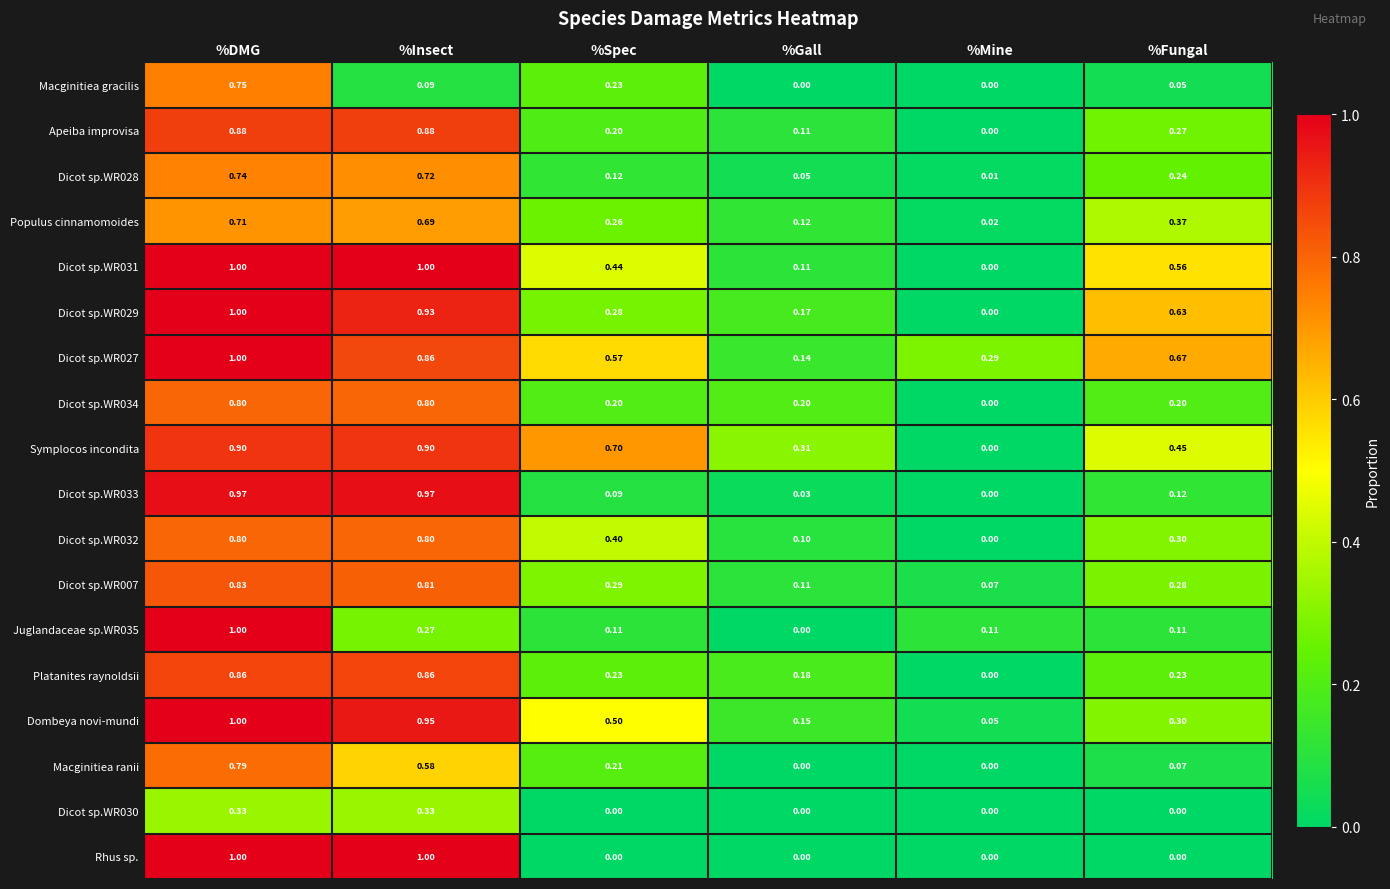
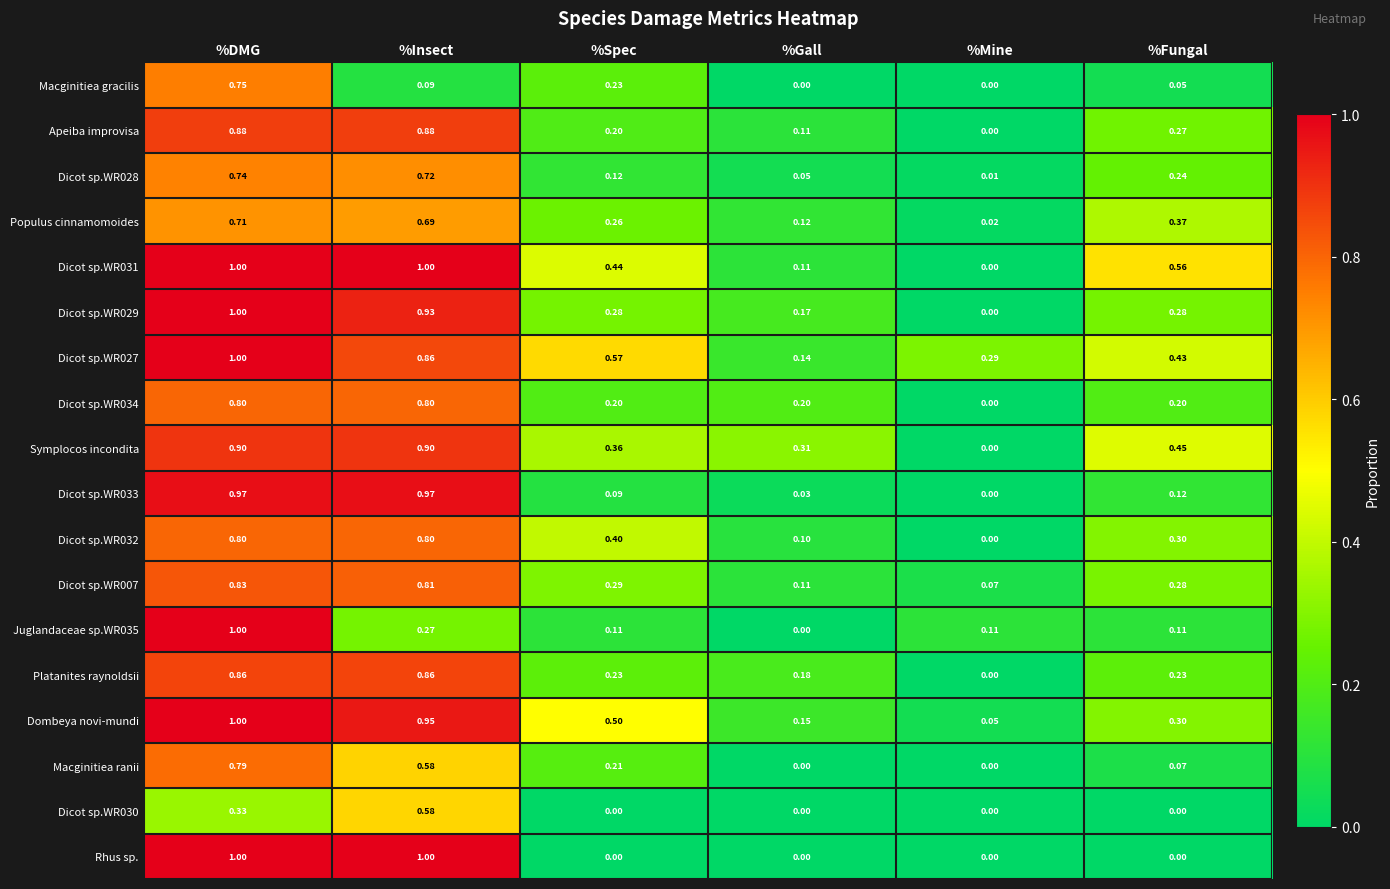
  {
    "Macginitiea gracilis": {
      "%DMG": 0.75,
      "%Insect": 0.09,
      "%Spec": 0.23,
      "%Gall": 0.00,
      "%Mine": 0.00,
      "%Fungal": 0.05
    },
    "Apeiba improvisa": {
      "%DMG": 0.88,
      "%Insect": 0.88,
      "%Spec": 0.20,
      "%Gall": 0.11,
      "%Mine": 0.00,
      "%Fungal": 0.27
    },
    "Dicot sp.WR028": {
      "%DMG": 0.74,
      "%Insect": 0.72,
      "%Spec": 0.12,
      "%Gall": 0.05,
      "%Mine": 0.01,
      "%Fungal": 0.24
    },
    "Populus cinnamomoides": {
      "%DMG": 0.71,
      "%Insect": 0.69,
      "%Spec": 0.26,
      "%Gall": 0.12,
      "%Mine": 0.02,
      "%Fungal": 0.37
    },
    "Dicot sp.WR031": {
      "%DMG": 1.00,
      "%Insect": 1.00,
      "%Spec": 0.44,
      "%Gall": 0.11,
      "%Mine": 0.00,
      "%Fungal": 0.56
    },
    "Dicot sp.WR029": {
      "%DMG": 1.00,
      "%Insect": 0.93,
      "%Spec": 0.28,
      "%Gall": 0.17,
      "%Mine": 0.00,
-     "%Fungal": 0.63
+     "%Fungal": 0.28
    },
    "Dicot sp.WR027": {
      "%DMG": 1.00,
      "%Insect": 0.86,
      "%Spec": 0.57,
      "%Gall": 0.14,
      "%Mine": 0.29,
-     "%Fungal": 0.67
+     "%Fungal": 0.43
    },
    "Dicot sp.WR034": {
      "%DMG": 0.80,
      "%Insect": 0.80,
      "%Spec": 0.20,
      "%Gall": 0.20,
      "%Mine": 0.00,
      "%Fungal": 0.20
    },
    "Symplocos incondita": {
      "%DMG": 0.90,
      "%Insect": 0.90,
-     "%Spec": 0.70,
+     "%Spec": 0.36,
      "%Gall": 0.31,
      "%Mine": 0.00,
      "%Fungal": 0.45
    },
    "Dicot sp.WR033": {
      "%DMG": 0.97,
      "%Insect": 0.97,
      "%Spec": 0.09,
      "%Gall": 0.03,
      "%Mine": 0.00,
      "%Fungal": 0.12
    },
    "Dicot sp.WR032": {
      "%DMG": 0.80,
      "%Insect": 0.80,
      "%Spec": 0.40,
      "%Gall": 0.10,
      "%Mine": 0.00,
      "%Fungal": 0.30
    },
    "Dicot sp.WR007": {
      "%DMG": 0.83,
      "%Insect": 0.81,
      "%Spec": 0.29,
      "%Gall": 0.11,
      "%Mine": 0.07,
      "%Fungal": 0.28
    },
    "Juglandaceae sp.WR035": {
      "%DMG": 1.00,
      "%Insect": 0.27,
      "%Spec": 0.11,
      "%Gall": 0.00,
      "%Mine": 0.11,
      "%Fungal": 0.11
    },
    "Platanites raynoldsii": {
      "%DMG": 0.86,
      "%Insect": 0.86,
      "%Spec": 0.23,
      "%Gall": 0.18,
      "%Mine": 0.00,
      "%Fungal": 0.23
    },
    "Dombeya novi-mundi": {
      "%DMG": 1.00,
      "%Insect": 0.95,
      "%Spec": 0.50,
      "%Gall": 0.15,
      "%Mine": 0.05,
      "%Fungal": 0.30
    },
    "Macginitiea ranii": {
      "%DMG": 0.79,
      "%Insect": 0.58,
      "%Spec": 0.21,
      "%Gall": 0.00,
      "%Mine": 0.00,
      "%Fungal": 0.07
    },
    "Dicot sp.WR030": {
      "%DMG": 0.33,
-     "%Insect": 0.33,
+     "%Insect": 0.58,
      "%Spec": 0.00,
      "%Gall": 0.00,
      "%Mine": 0.00,
      "%Fungal": 0.00
    },
    "Rhus sp.": {
      "%DMG": 1.00,
      "%Insect": 1.00,
      "%Spec": 0.00,
      "%Gall": 0.00,
      "%Mine": 0.00,
      "%Fungal": 0.00
    }
  }
